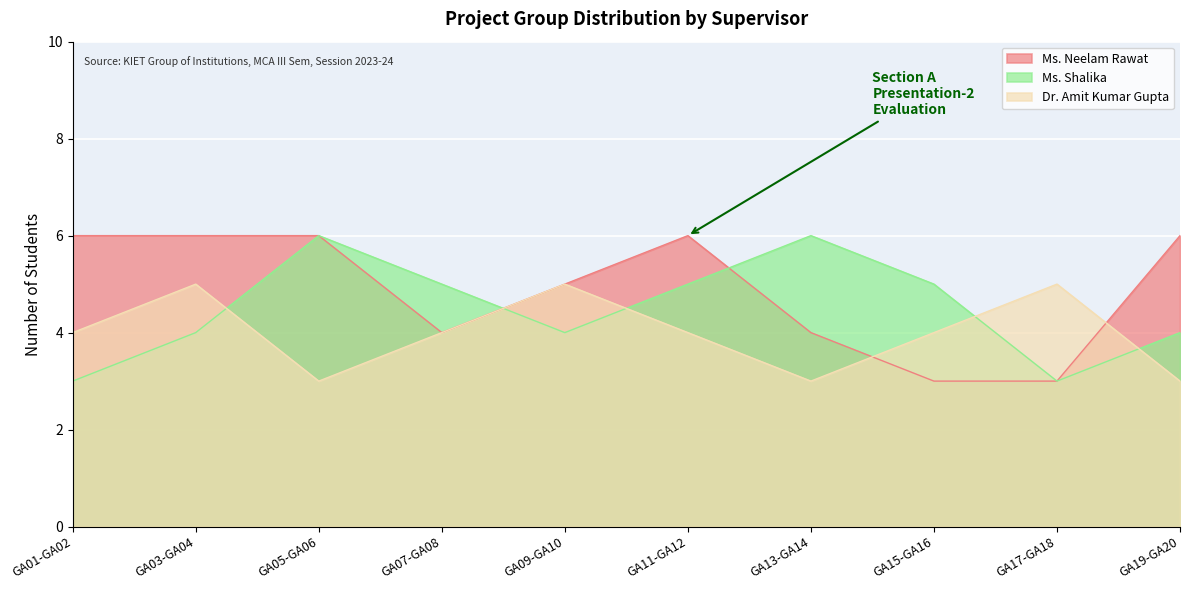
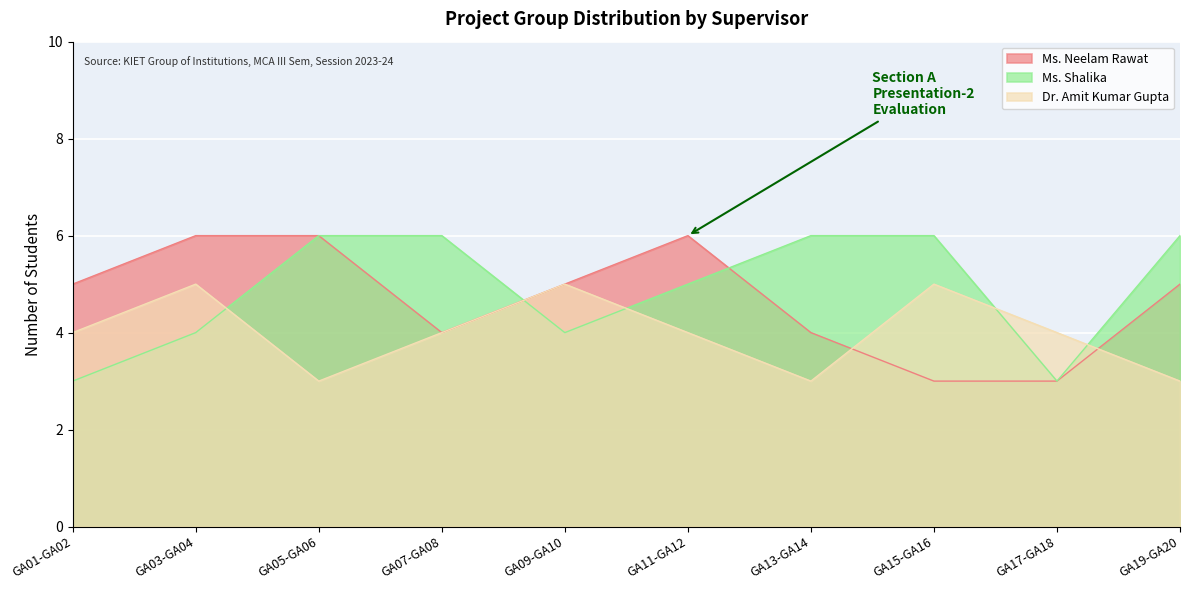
  {
    "Ms. Neelam Rawat": {
-     "GA01-GA02": 6,
+     "GA01-GA02": 5,
      "GA03-GA04": 6,
      "GA11-GA12": 6,
      "GA13-GA14": 4,
      "GA15-GA16": 3,
-     "GA19-GA20": 6
+     "GA19-GA20": 5
    },
    "Ms. Shalika": {
      "GA01-GA02": 3,
      "GA03-GA04": 4,
-     "GA07-GA08": 5,
+     "GA07-GA08": 6,
      "GA09-GA10": 4,
      "GA11-GA12": 5,
      "GA13-GA14": 6,
-     "GA15-GA16": 5,
-     "GA19-GA20": 4
+     "GA15-GA16": 6,
+     "GA19-GA20": 6
    },
    "Dr. Amit Kumar Gupta": {
      "GA01-GA02": 4,
      "GA03-GA04": 5,
      "GA05-GA06": 3,
      "GA11-GA12": 4,
      "GA13-GA14": 3,
-     "GA15-GA16": 4,
-     "GA17-GA18": 5,
+     "GA15-GA16": 5,
+     "GA17-GA18": 4,
      "GA19-GA20": 3
    }
  }
